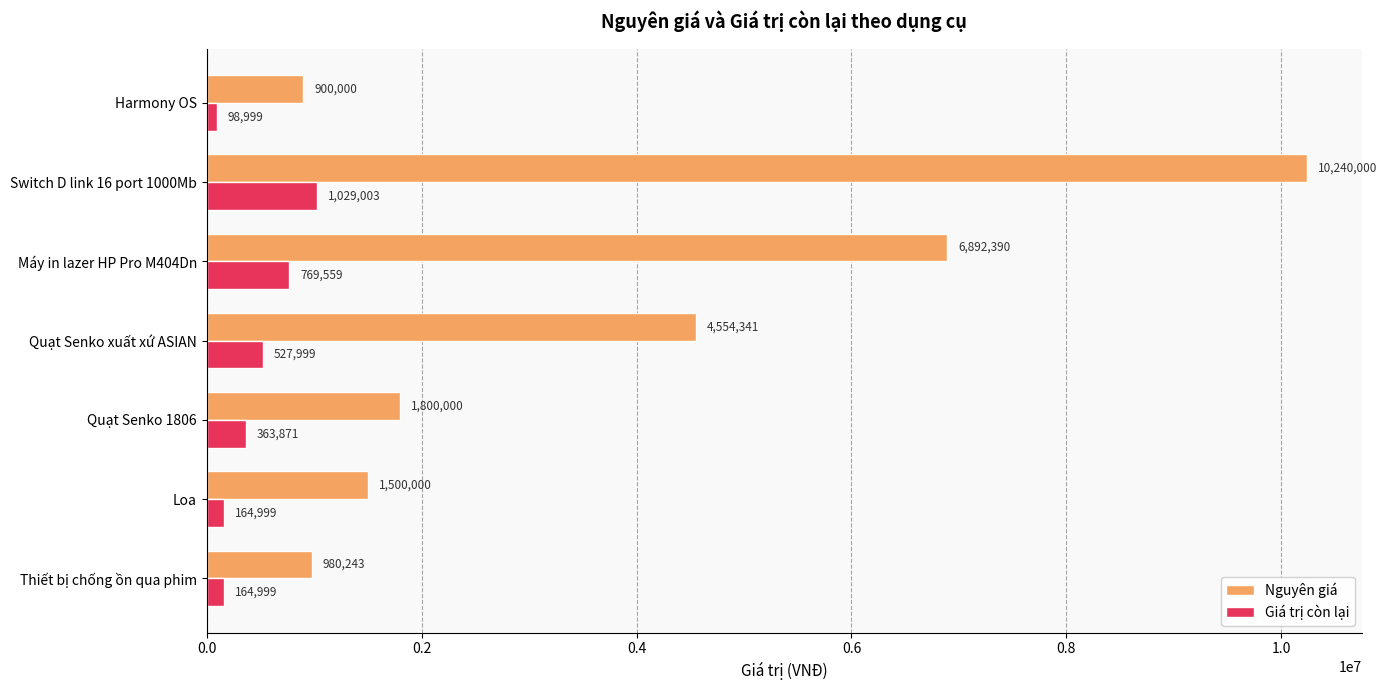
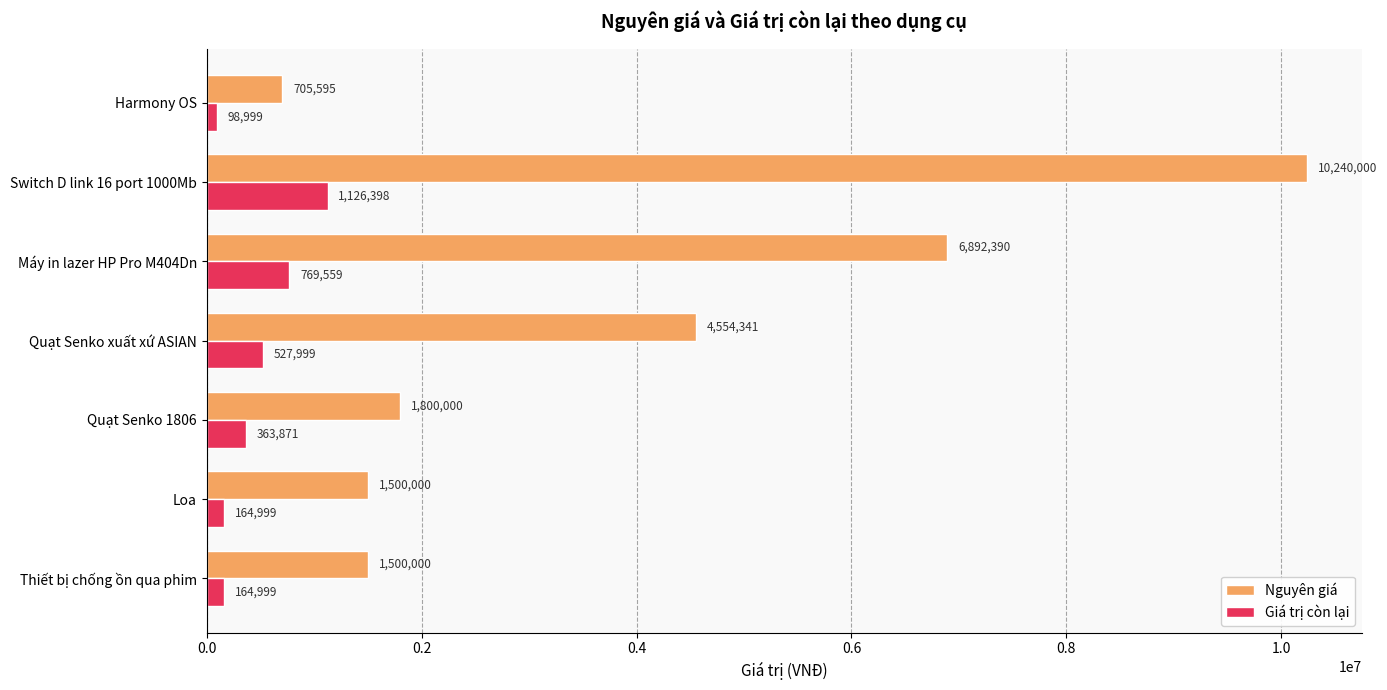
  {
    "Nguyên giá": {
-     "Harmony OS": "900,000",
+     "Harmony OS": "705,595",
      "Switch D link 16 port 1000Mb": "10,240,000",
      "Máy in lazer HP Pro M404Dn": "6,892,390",
      "Quạt Senko xuất xứ ASIAN": "4,554,341",
      "Quạt Senko 1806": "1,800,000",
      "Loa": "1,500,000",
-     "Thiết bị chống ồn qua phim": "980,243"
+     "Thiết bị chống ồn qua phim": "1,500,000"
    },
    "Giá trị còn lại": {
      "Harmony OS": "98,999",
-     "Switch D link 16 port 1000Mb": "1,029,003",
+     "Switch D link 16 port 1000Mb": "1,126,398",
      "Máy in lazer HP Pro M404Dn": "769,559",
      "Quạt Senko xuất xứ ASIAN": "527,999",
      "Quạt Senko 1806": "363,871",
      "Loa": "164,999",
      "Thiết bị chống ồn qua phim": "164,999"
    }
  }
